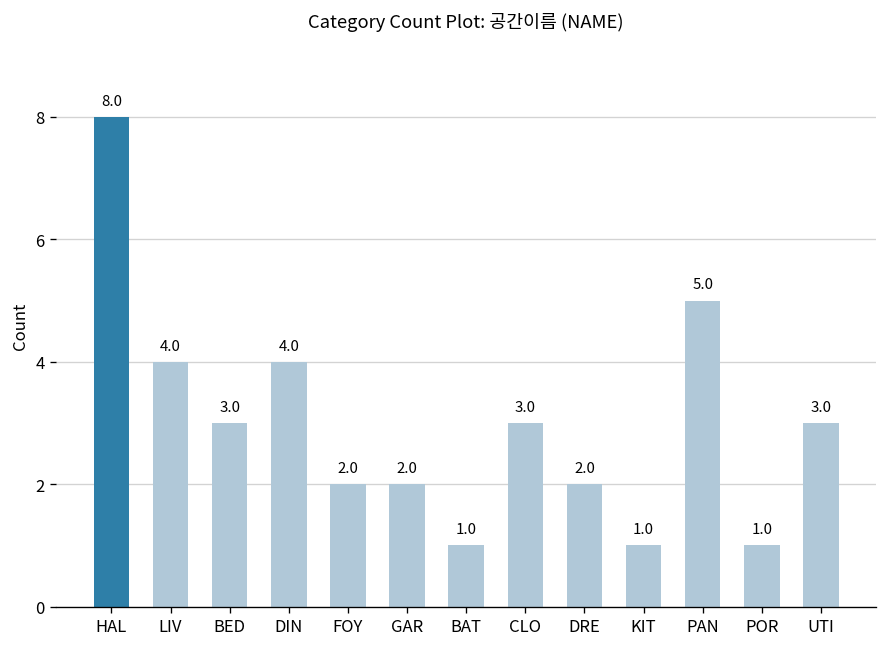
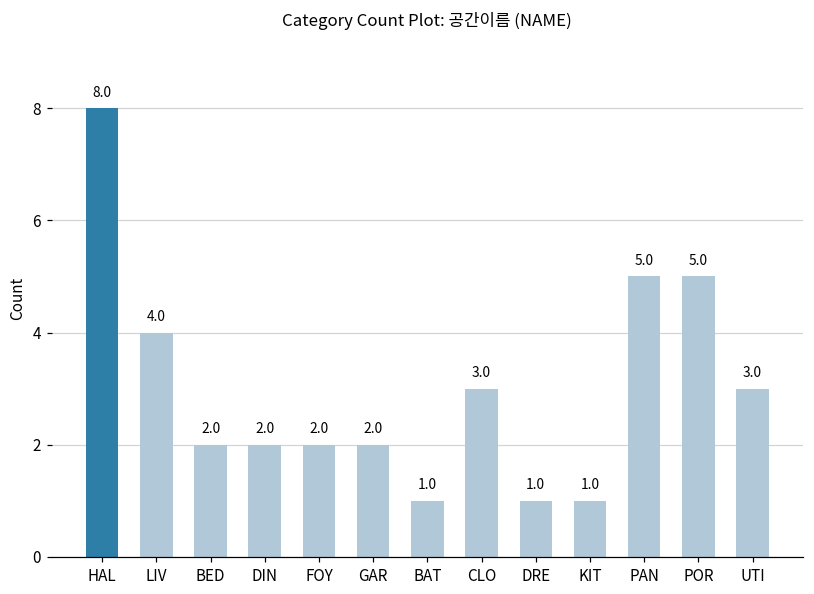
  {
    "HAL": 8.0,
    "LIV": 4.0,
-   "BED": 3.0,
-   "DIN": 4.0,
+   "BED": 2.0,
+   "DIN": 2.0,
    "FOY": 2.0,
    "GAR": 2.0,
    "BAT": 1.0,
    "CLO": 3.0,
-   "DRE": 2.0,
+   "DRE": 1.0,
    "KIT": 1.0,
    "PAN": 5.0,
-   "POR": 1.0,
+   "POR": 5.0,
    "UTI": 3.0
  }
